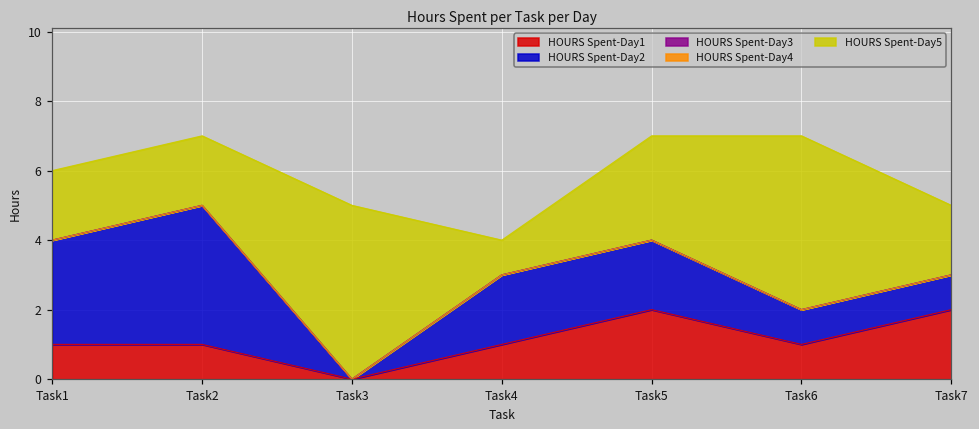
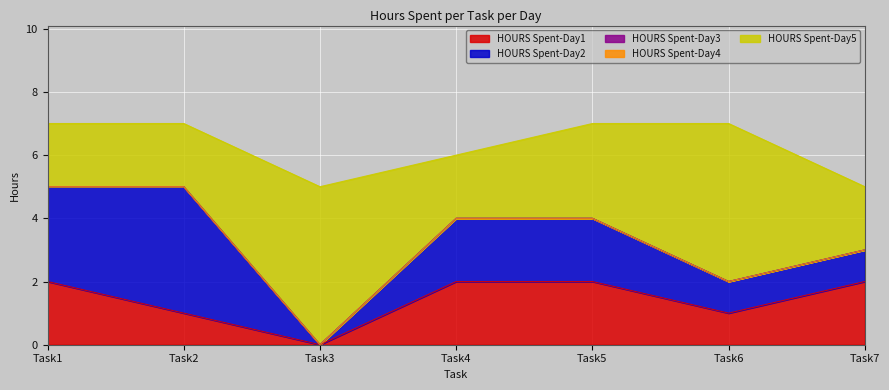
  {
    "HOURS Spent-Day1": {
-     "Task1": 1,
+     "Task1": 2,
      "Task2": 1,
-     "Task4": 1,
+     "Task4": 2,
      "Task5": 2,
      "Task6": 1,
      "Task7": 2
    },
    "HOURS Spent-Day4": {
      "Task2": 5,
      "Task5": 4,
      "Task6": 2,
      "Task7": 3
    },
    "HOURS Spent-Day5": {
      "Task1": 2,
      "Task2": 2,
      "Task3": 5,
-     "Task4": 1,
+     "Task4": 2,
      "Task5": 3,
      "Task6": 5,
      "Task7": 2
    }
  }
